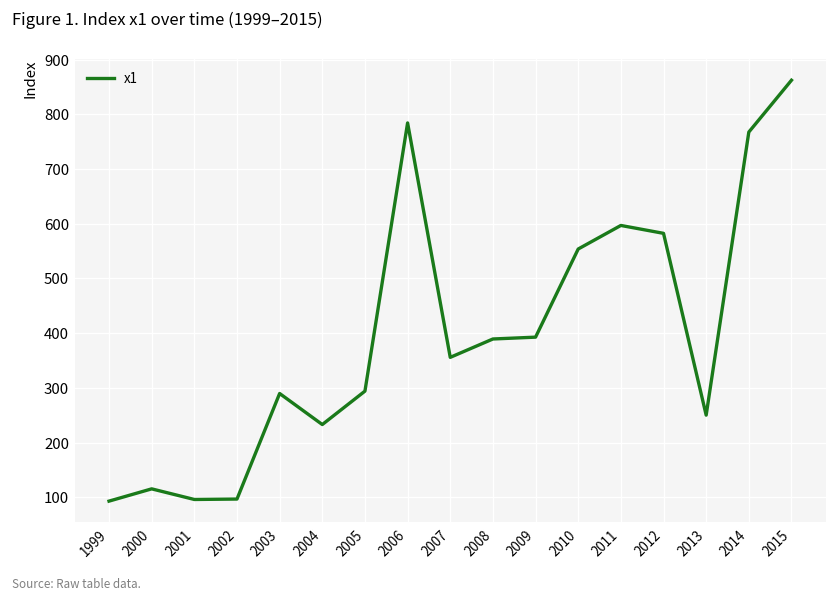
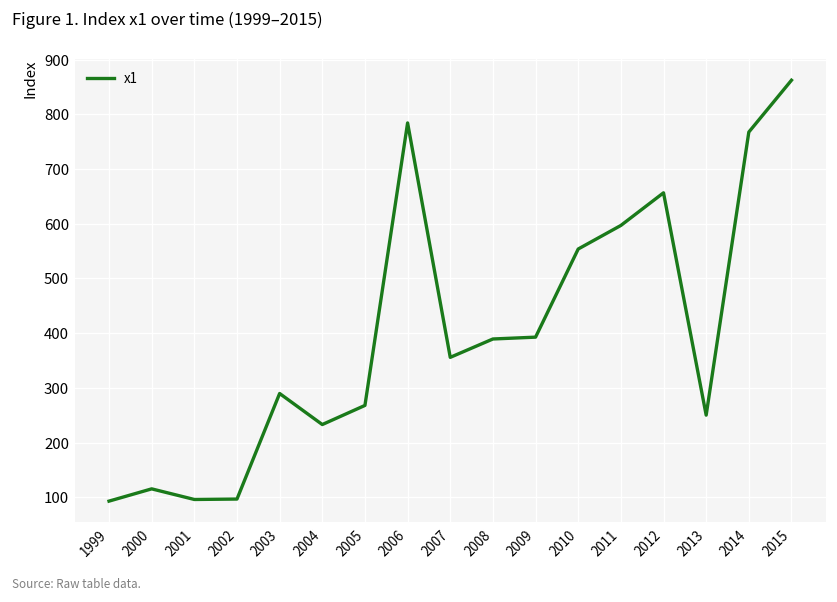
  {
    "1999": 90,
    "2000": 120,
    "2001": 100,
    "2002": 100,
    "2003": 290,
    "2004": 230,
-   "2005": 290,
+   "2005": 270,
    "2006": 780,
    "2007": 360,
    "2008": 390,
    "2009": 390,
    "2010": 550,
    "2011": 600,
-   "2012": 580,
+   "2012": 660,
    "2013": 250,
    "2014": 770,
    "2015": 860
  }
